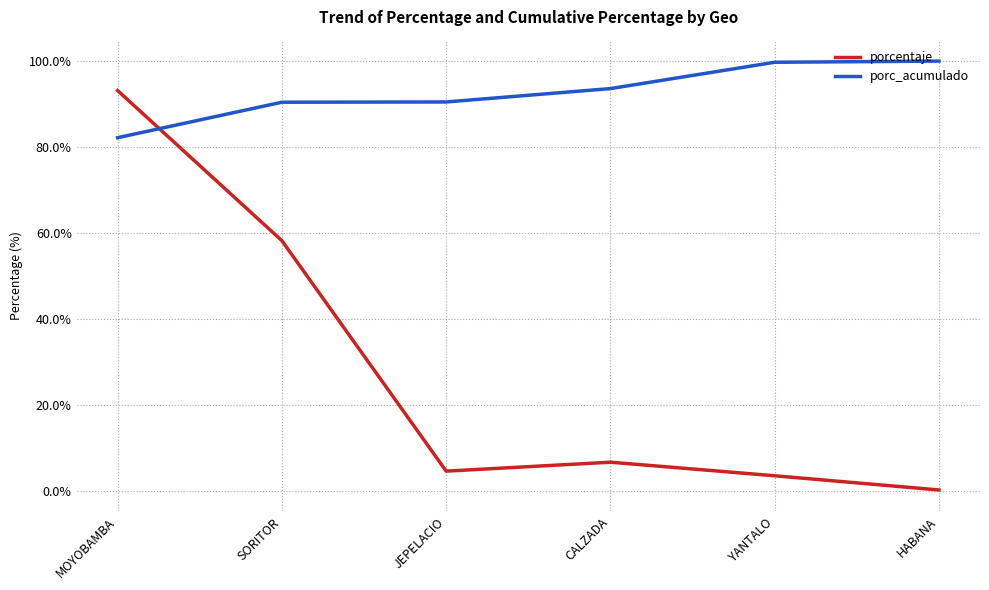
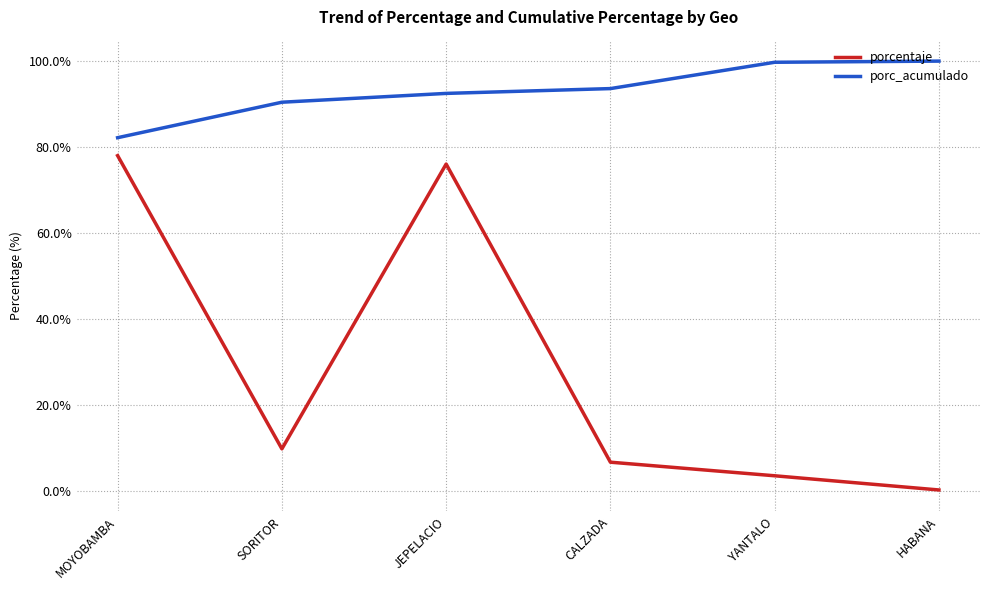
  {
    "porcentaje": {
-     "MOYOBAMBA": "93%",
-     "SORITOR": "58%",
-     "JEPELACIO": "5%",
+     "MOYOBAMBA": "78%",
+     "SORITOR": "10%",
+     "JEPELACIO": "76%",
      "CALZADA": "7%",
      "YANTALO": "4%",
      "HABANA": "0%"
    },
    "porc_acumulado": {
      "MOYOBAMBA": "82%",
      "SORITOR": "90%",
-     "JEPELACIO": "91%",
+     "JEPELACIO": "92%",
      "CALZADA": "94%",
      "YANTALO": "100%",
      "HABANA": "100%"
    }
  }
